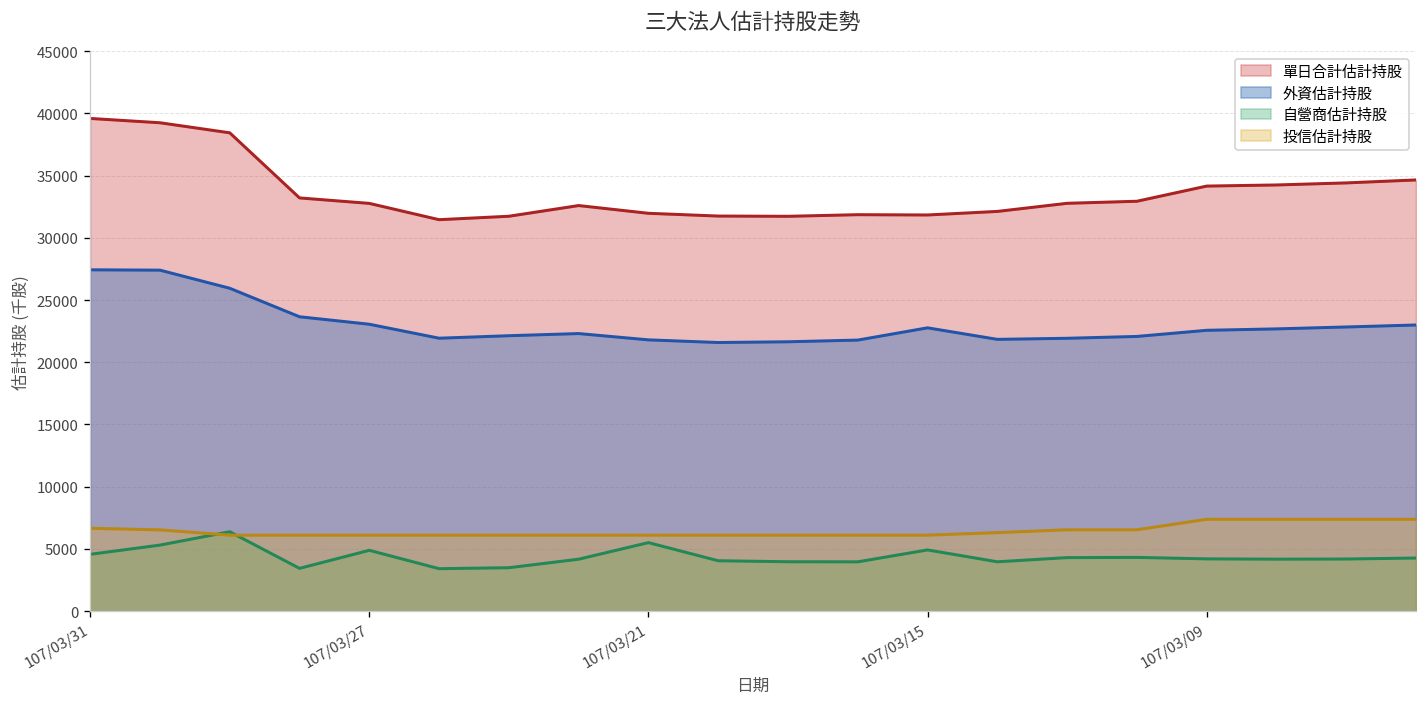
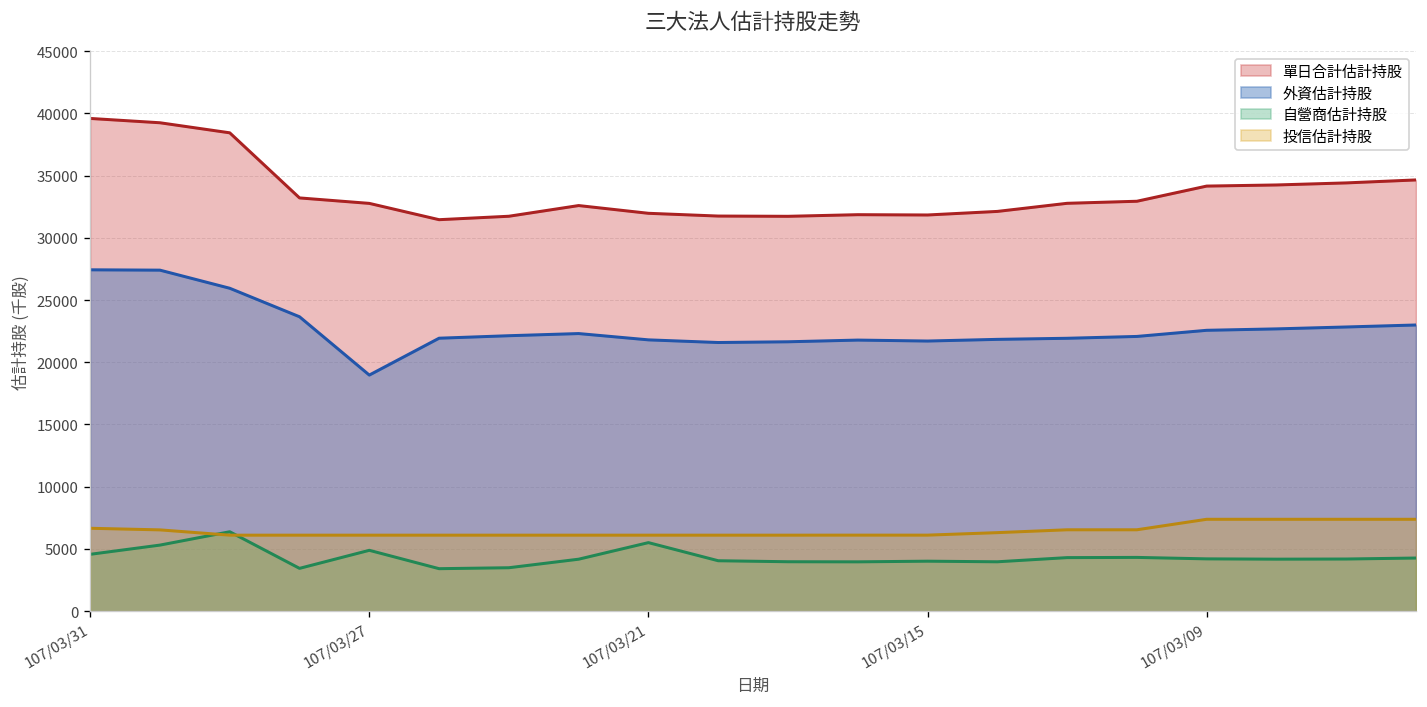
  {
    "外資估計持股": {
      "107/03/31": 27400,
-     "107/03/27": 23100,
+     "107/03/27": 19000,
      "107/03/21": 21800,
-     "107/03/15": 22800,
+     "107/03/15": 21700,
      "107/03/09": 22600
    },
    "自營商估計持股": {
      "107/03/31": 4600,
      "107/03/27": 4900,
      "107/03/21": 5500,
-     "107/03/15": 4900,
+     "107/03/15": 4000,
      "107/03/09": 4200
    }
  }
